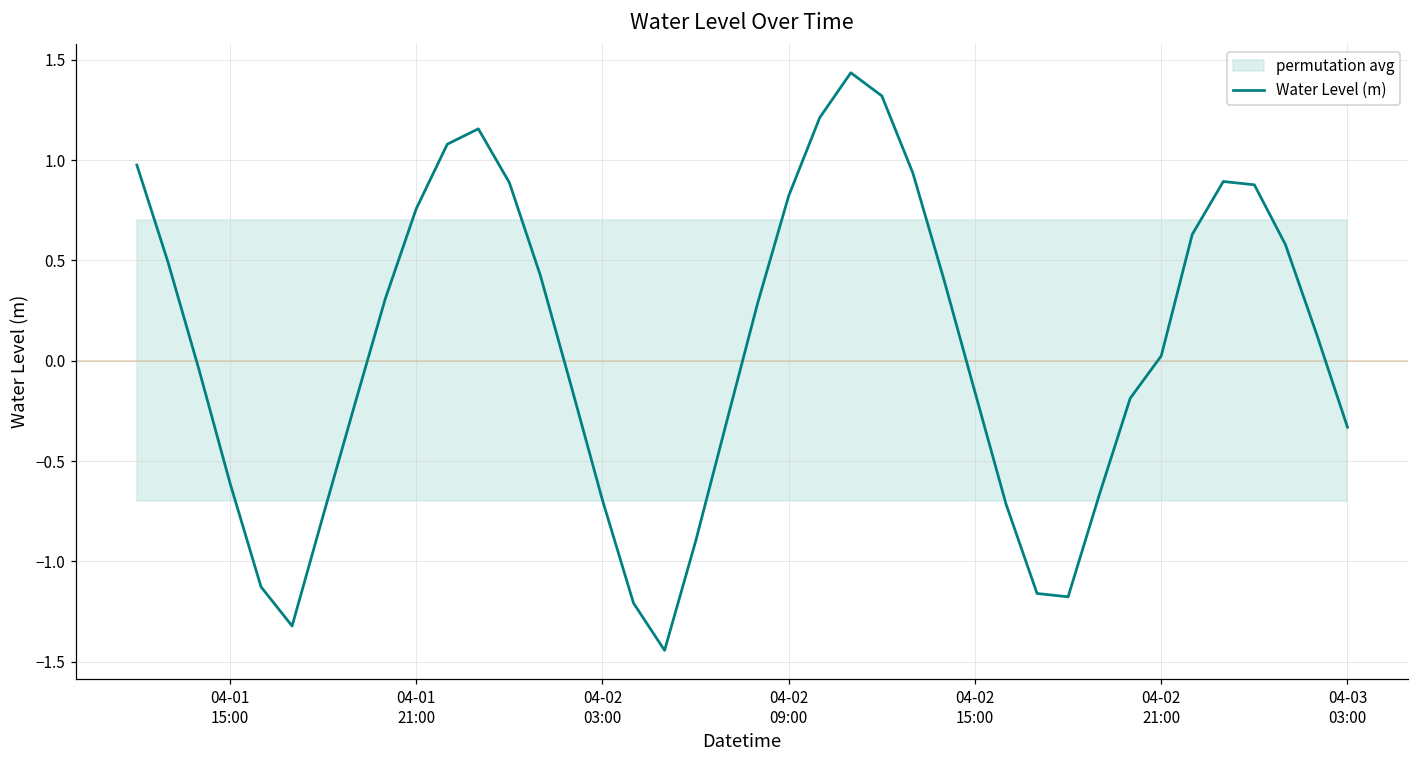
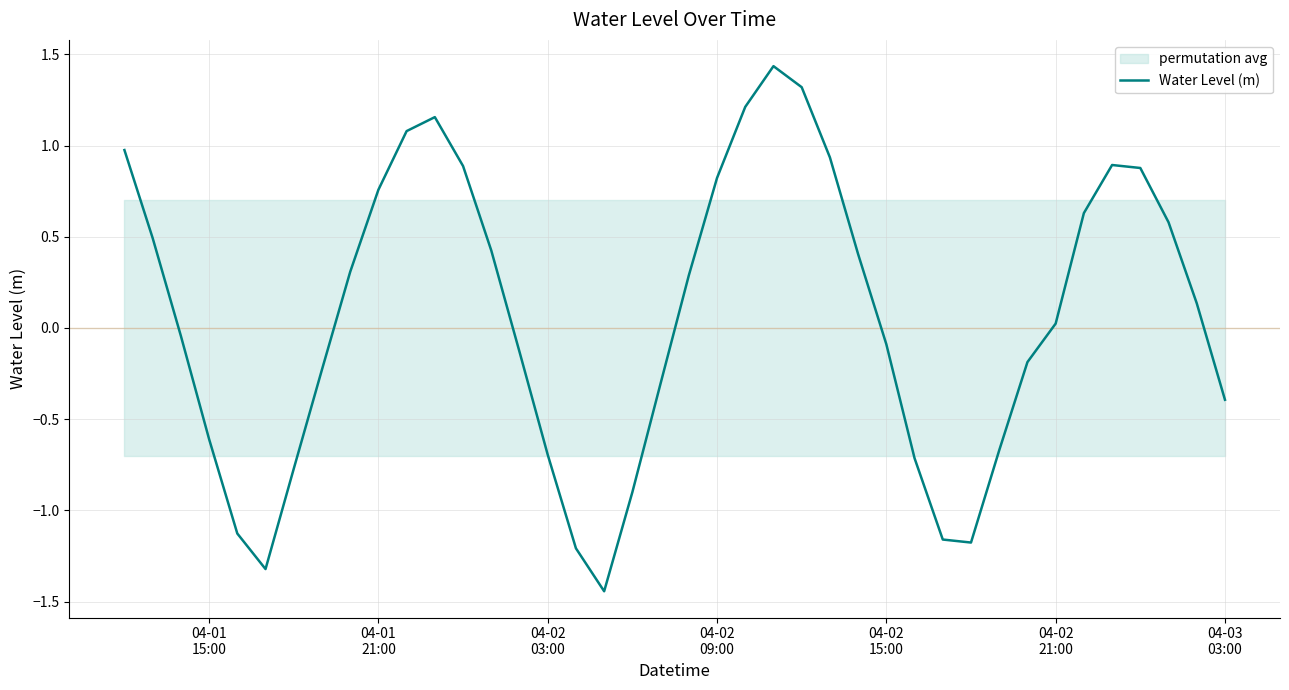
  {
    "permutation avg": {
      "04-01 15:00": 0.70,
      "04-01 21:00": 0.70,
      "04-02 03:00": 0.70,
      "04-02 09:00": 0.70,
      "04-02 15:00": 0.70,
      "04-02 21:00": 0.70,
      "04-03 03:00": 0.70
    },
    "Water Level (m)": {
      "04-01 15:00": -0.61,
      "04-01 21:00": 0.76,
      "04-02 03:00": -0.69,
      "04-02 09:00": 0.82,
-     "04-02 15:00": -0.16,
+     "04-02 15:00": -0.09,
      "04-02 21:00": 0.02,
-     "04-03 03:00": -0.33
+     "04-03 03:00": -0.39
    }
  }
